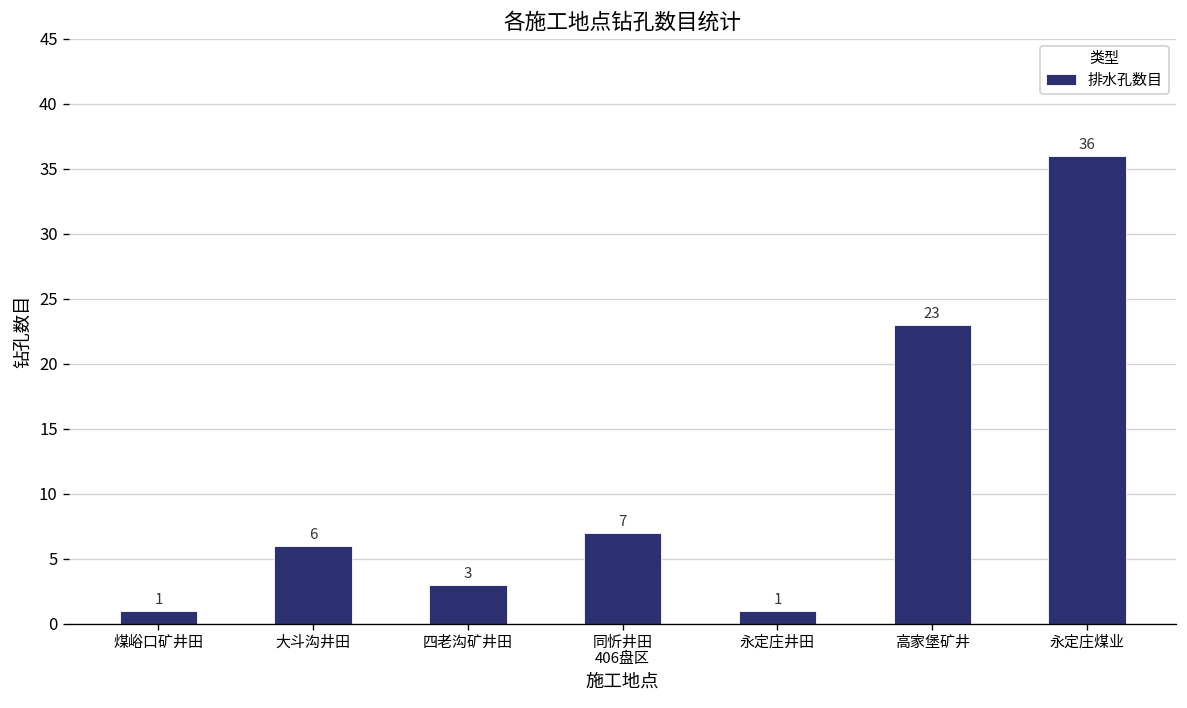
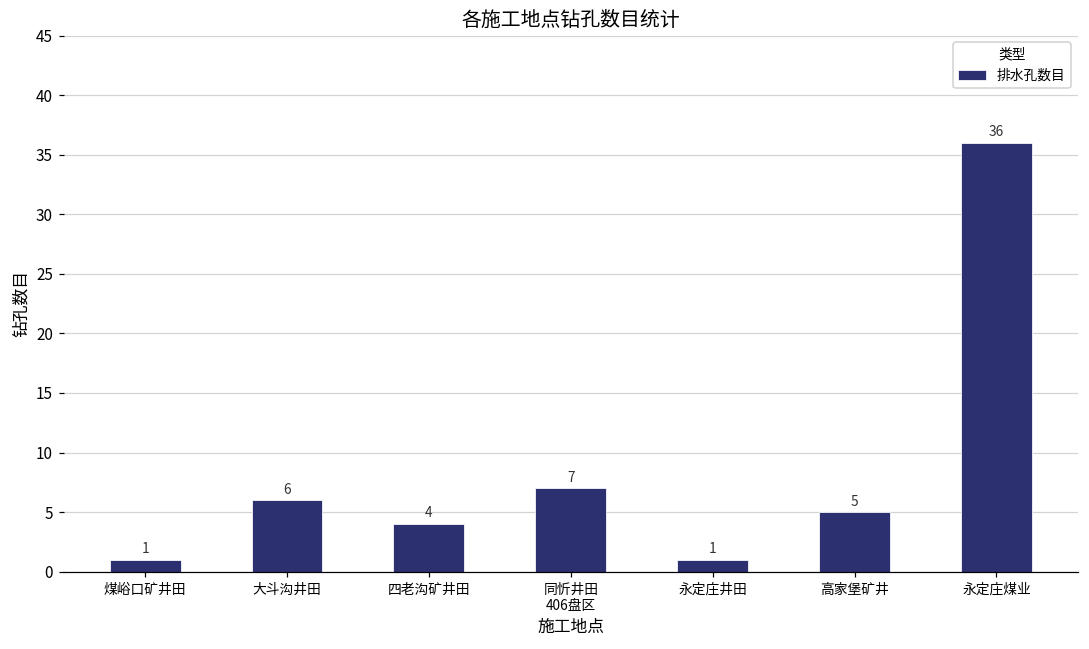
  {
    "煤峪口矿井田": 1,
    "大斗沟井田": 6,
-   "四老沟矿井田": 3,
+   "四老沟矿井田": 4,
    "同忻井田 406盘区": 7,
    "永定庄井田": 1,
-   "高家堡矿井": 23,
+   "高家堡矿井": 5,
    "永定庄煤业": 36
  }
